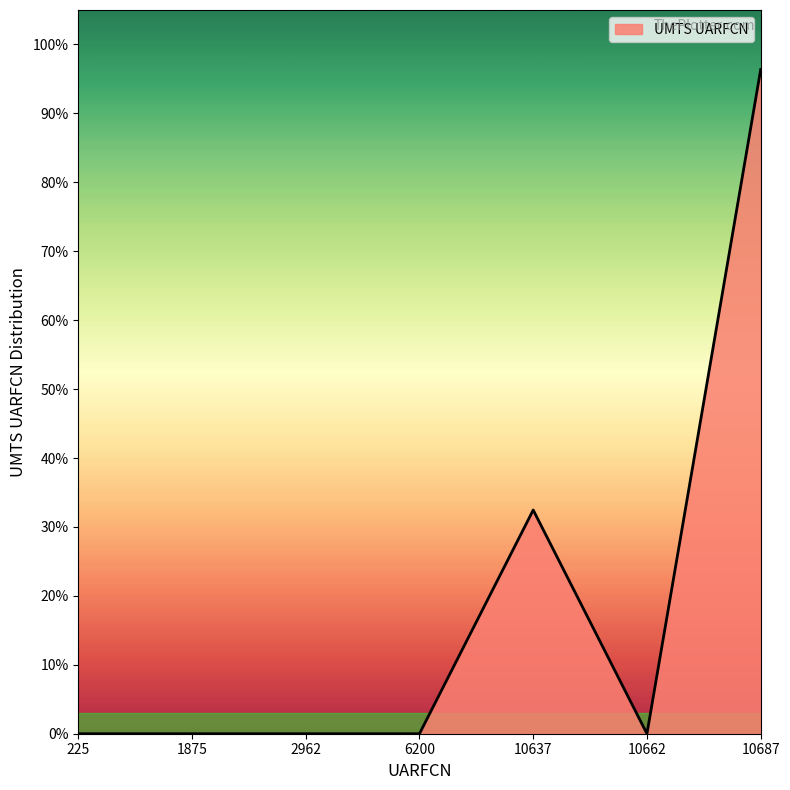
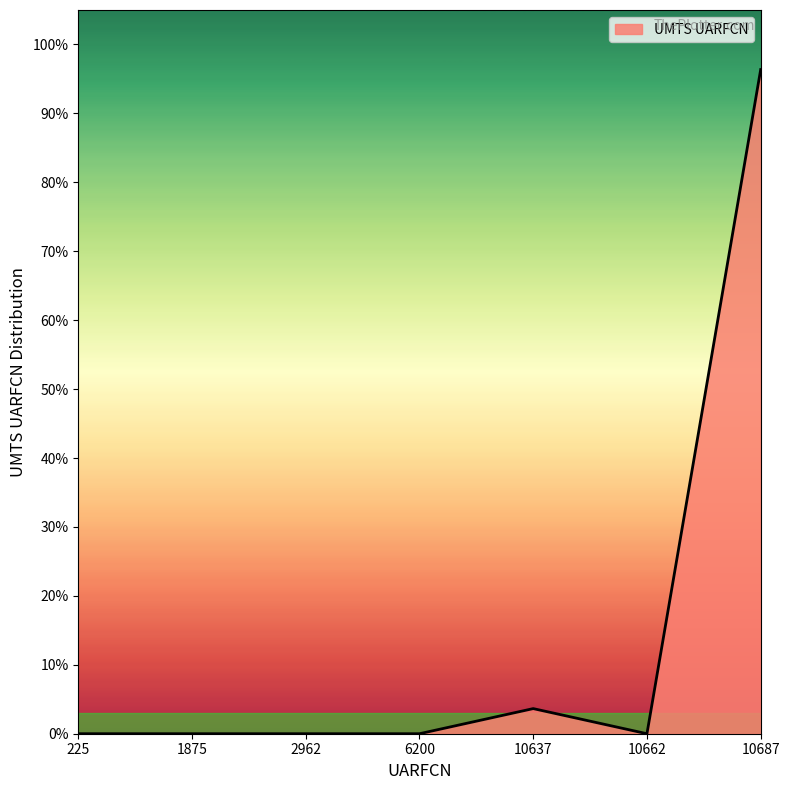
  {
-   "10637": "32%",
+   "10637": "4%",
    "10687": "96%"
  }
